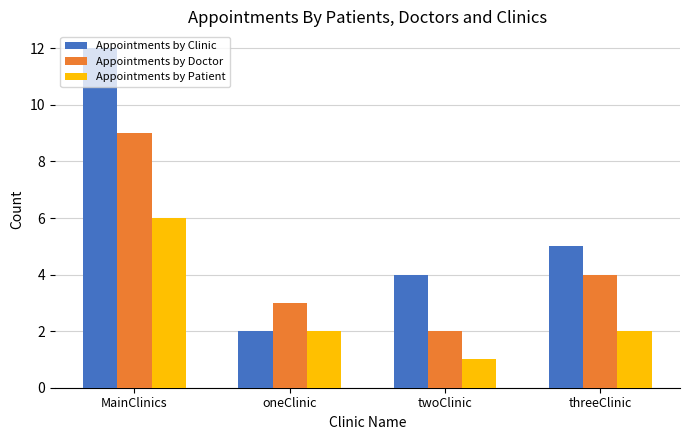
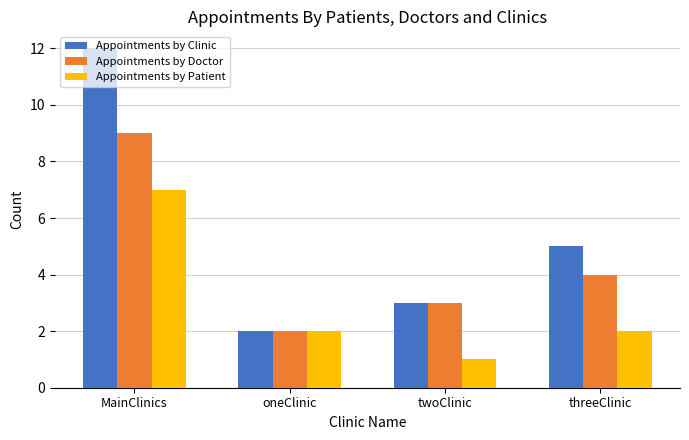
  {
    "Appointments by Clinic": {
      "oneClinic": 2,
-     "twoClinic": 4,
+     "twoClinic": 3,
      "threeClinic": 5
    },
    "Appointments by Doctor": {
      "MainClinics": 9,
-     "oneClinic": 3,
-     "twoClinic": 2,
+     "oneClinic": 2,
+     "twoClinic": 3,
      "threeClinic": 4
    },
    "Appointments by Patient": {
-     "MainClinics": 6,
+     "MainClinics": 7,
      "oneClinic": 2,
      "twoClinic": 1,
      "threeClinic": 2
    }
  }
